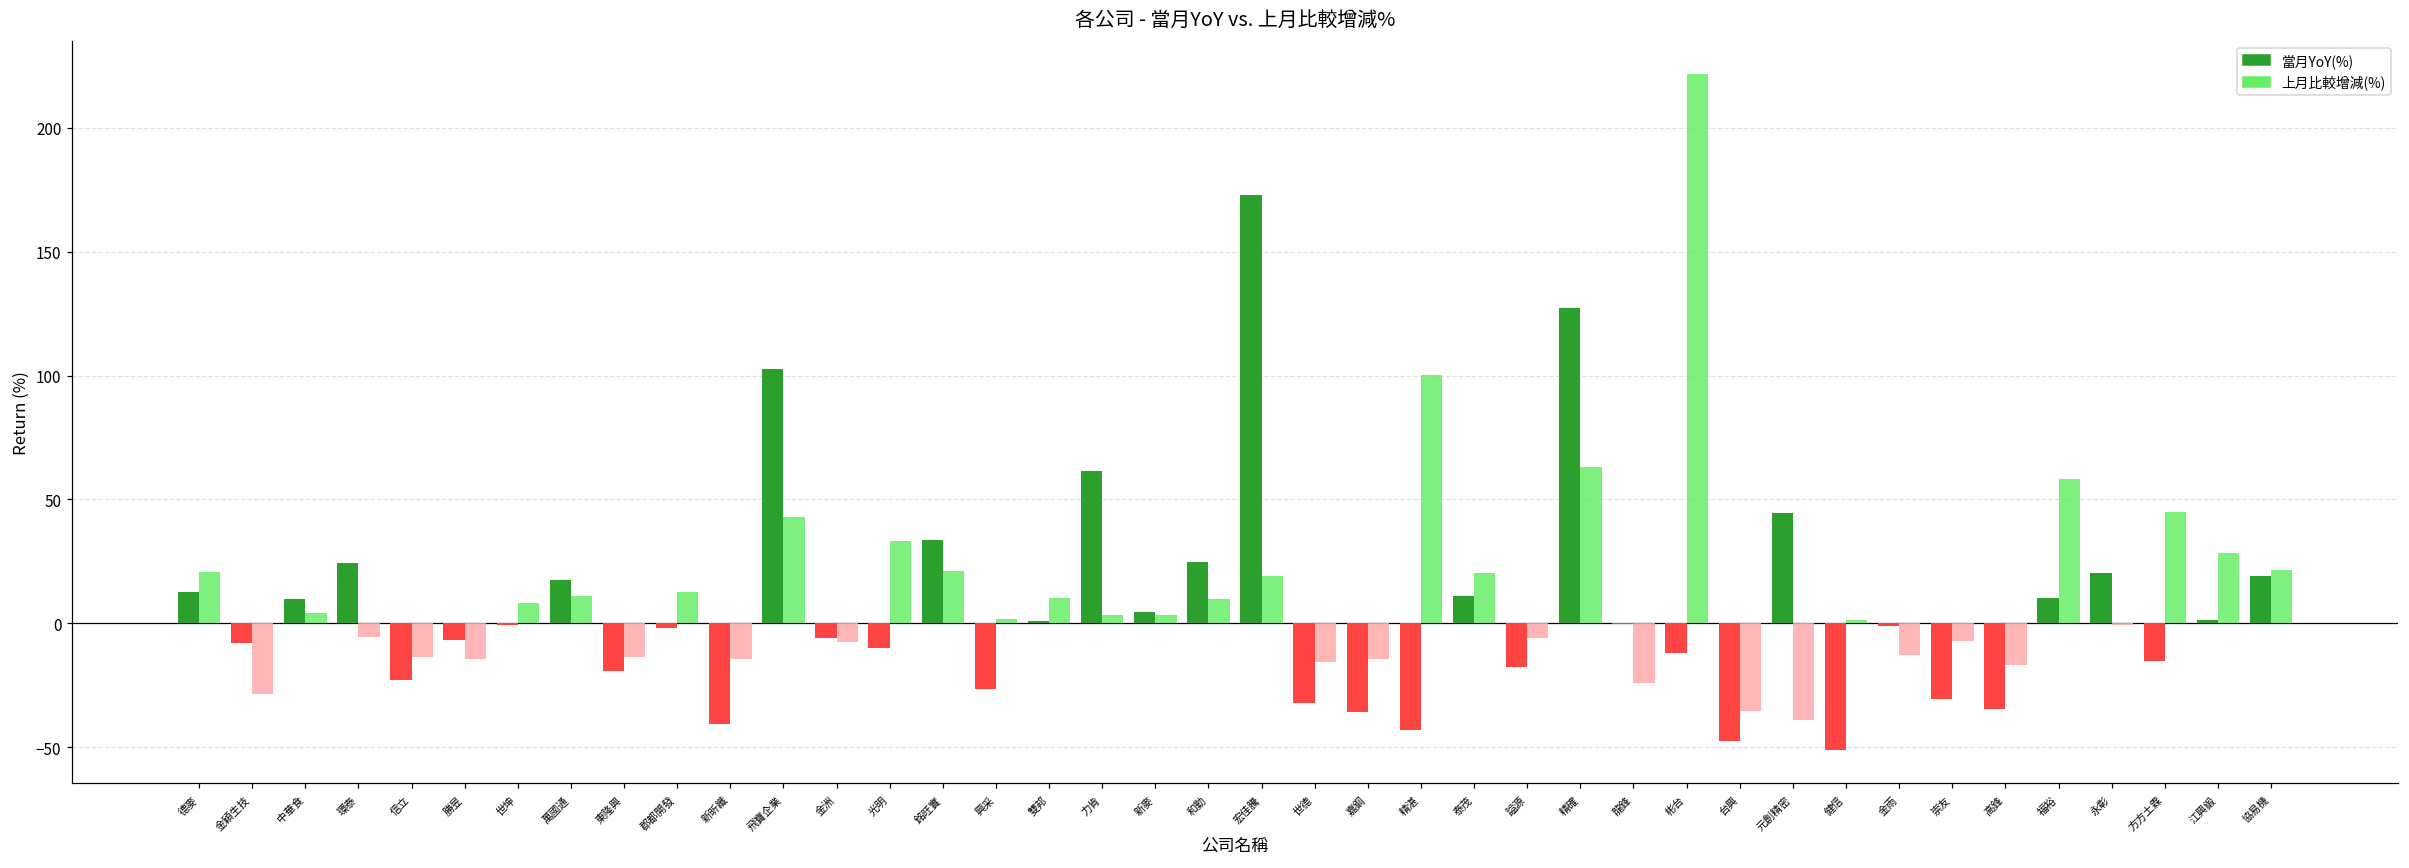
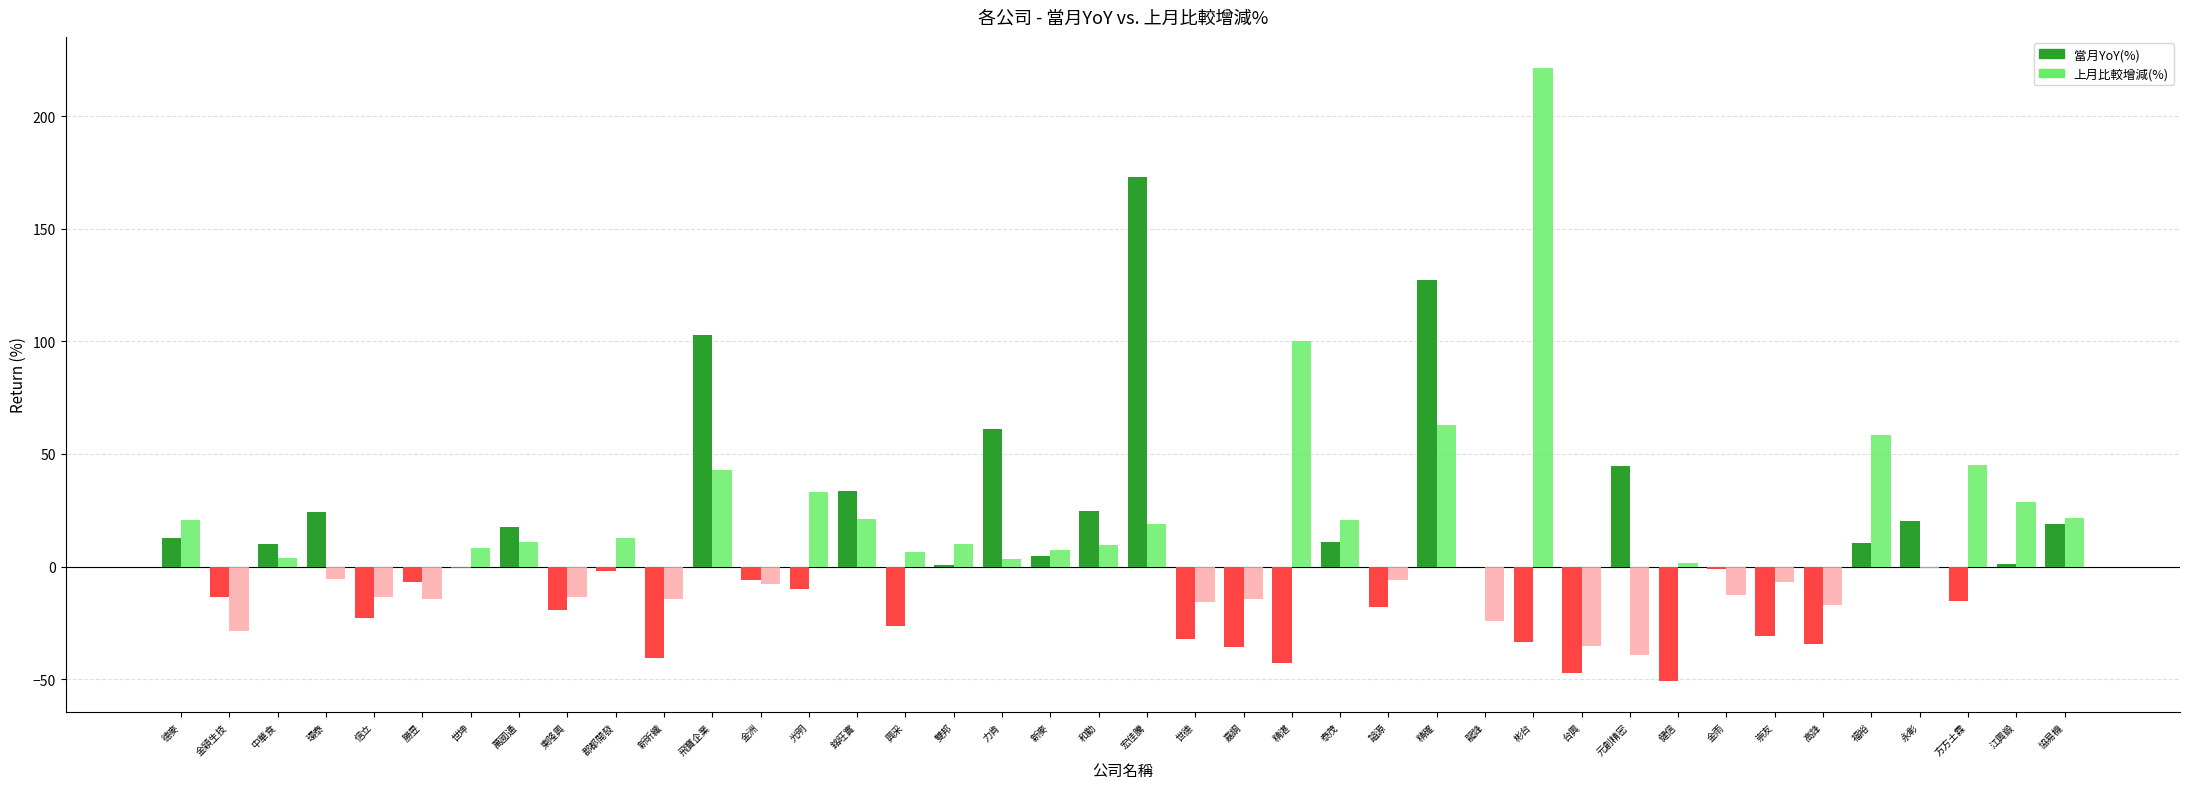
  {
    "當月YoY(%)": {
      "德麥": 13,
-     "金穎生技": -8,
+     "金穎生技": -14,
      "中華食": 10,
      "環泰": 24,
      "信立": -23,
      "勝昱": -7,
      "萬國通": 17,
      "東隆興": -19,
      "郡都開發": -2,
      "新昕纖": -41,
      "飛寶企業": 103,
      "金洲": -6,
      "光明": -10,
      "銘旺實": 34,
      "興采": -27,
      "力肯": 61,
      "新麥": 4,
      "和勤": 25,
      "宏佳騰": 173,
      "世德": -32,
      "嘉鋼": -36,
      "精湛": -43,
      "泰茂": 11,
      "謚源": -18,
      "精確": 127,
-     "彬台": -12,
+     "彬台": -33,
      "台興": -47,
      "元創精密": 44,
      "健信": -51,
      "金雨": -1,
      "崇友": -31,
      "高鋒": -34,
      "福裕": 10,
      "永彰": 20,
      "方方土霖": -15,
      "江興鍛": 1,
      "協易機": 19
    },
    "上月比較增減(%)": {
      "德麥": 21,
      "金穎生技": -29,
      "中華食": 4,
      "環泰": -6,
      "信立": -13,
      "勝昱": -14,
      "世坤": 8,
      "萬國通": 11,
      "東隆興": -14,
      "郡都開發": 13,
      "新昕纖": -14,
      "飛寶企業": 43,
      "金洲": -8,
      "光明": 33,
      "銘旺實": 21,
-     "興采": 2,
+     "興采": 6,
      "雙邦": 10,
      "力肯": 3,
-     "新麥": 3,
+     "新麥": 7,
      "和勤": 10,
      "宏佳騰": 19,
      "世德": -16,
      "嘉鋼": -15,
      "精湛": 100,
      "泰茂": 20,
      "謚源": -6,
      "精確": 63,
      "龍鋒": -24,
      "彬台": 222,
      "台興": -35,
      "元創精密": -39,
      "健信": 2,
      "金雨": -13,
      "崇友": -7,
      "高鋒": -17,
      "福裕": 58,
      "方方土霖": 45,
      "江興鍛": 29,
      "協易機": 22
    }
  }
